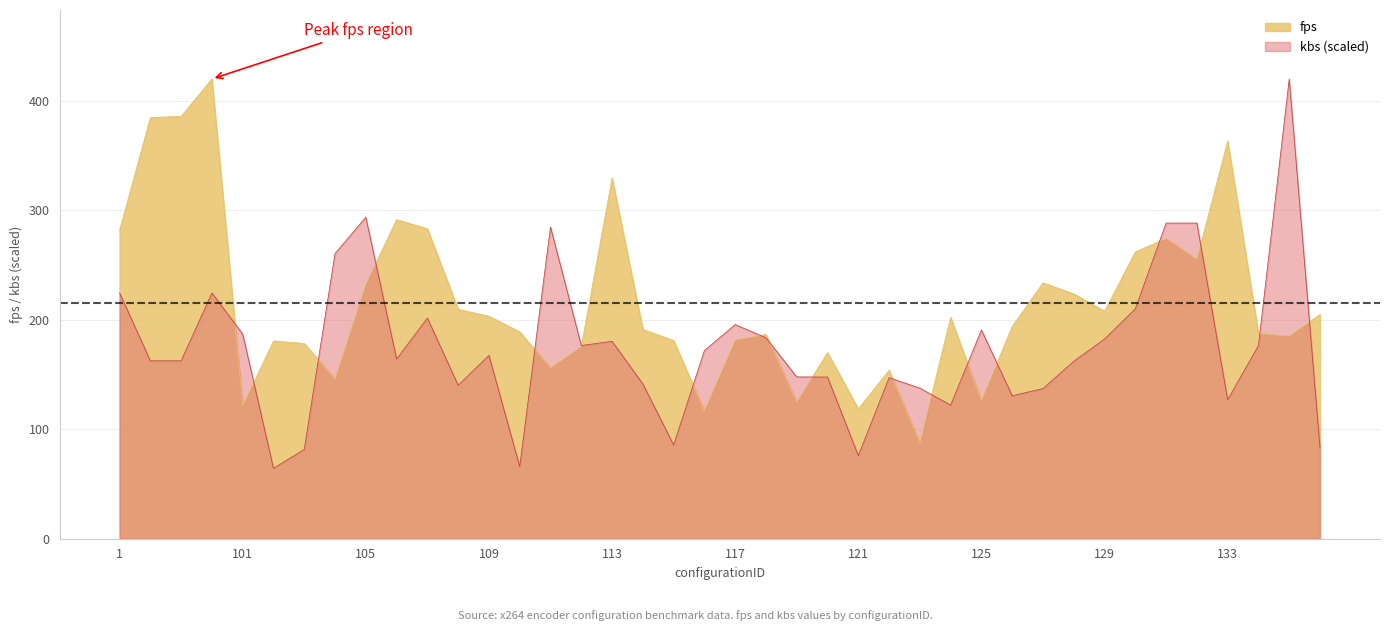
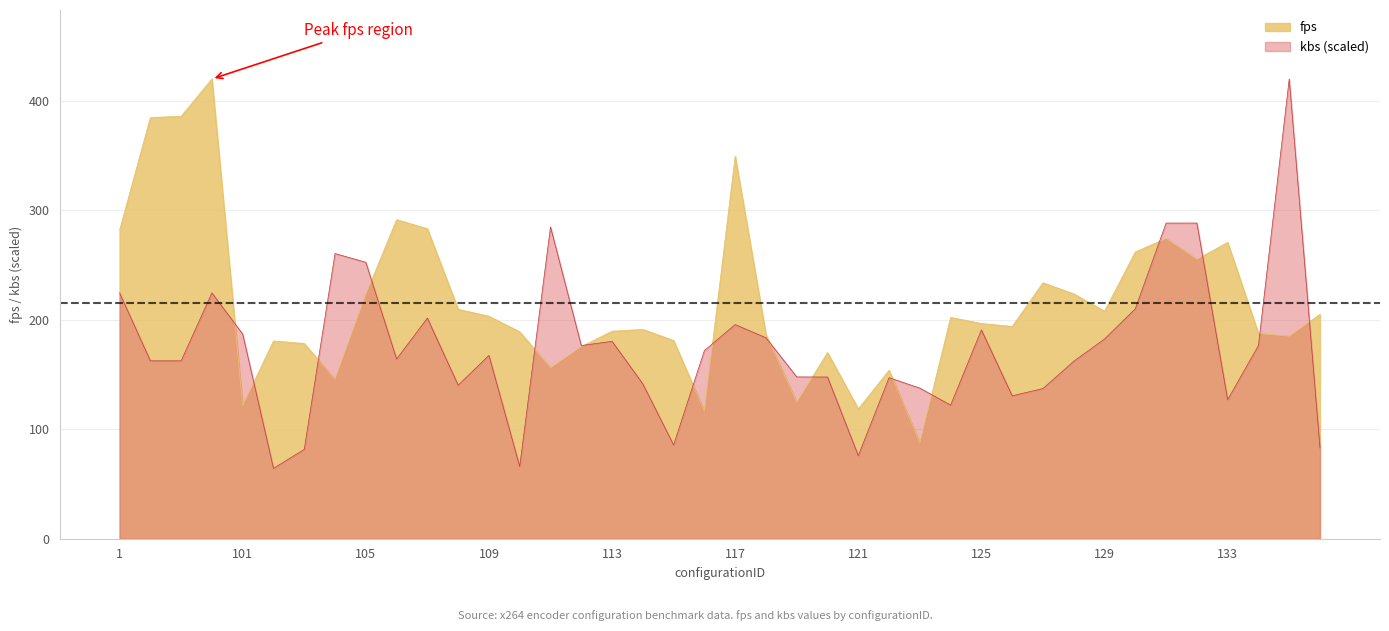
  {
    "fps": {
      "101": 122,
-     "105": 233,
+     "105": 223,
      "109": 203,
-     "113": 330,
-     "117": 181,
+     "113": 190,
+     "117": 350,
      "121": 119,
-     "125": 126,
+     "125": 197,
      "129": 208,
-     "133": 363
+     "133": 271
    },
    "kbs (scaled)": {
      "101": 187,
-     "105": 294,
+     "105": 253,
      "109": 168,
      "113": 180,
      "117": 196,
      "121": 76,
      "125": 191,
      "129": 183,
      "133": 127
    }
  }
